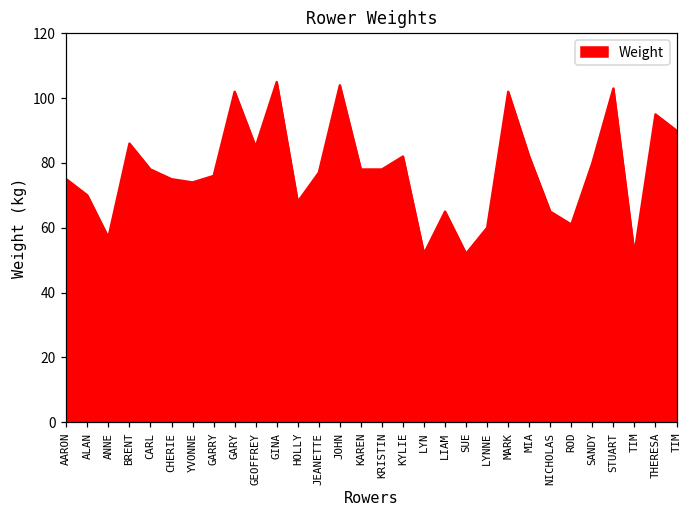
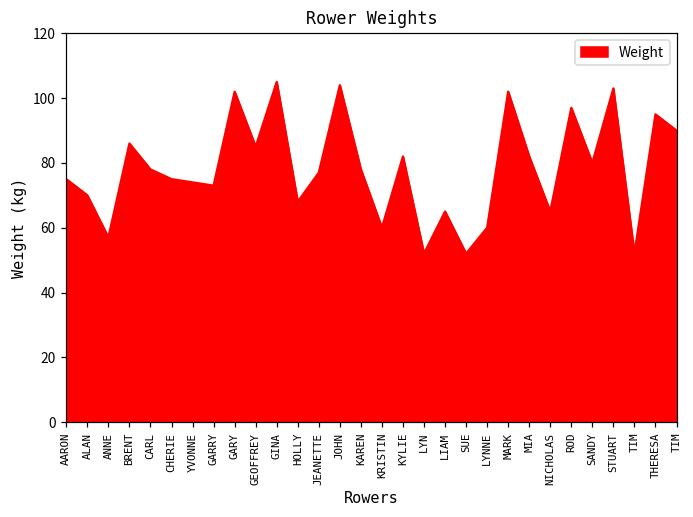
  {
    "AARON": 75,
    "ALAN": 70,
    "ANNE": 57,
    "BRENT": 86,
    "CARL": 78,
    "CHERIE": 75,
    "YVONNE": 74,
-   "GARRY": 76,
+   "GARRY": 73,
    "GARY": 102,
    "GEOFFREY": 85,
    "GINA": 105,
    "HOLLY": 68,
    "JEANETTE": 77,
    "JOHN": 104,
    "KAREN": 78,
-   "KRISTIN": 78,
+   "KRISTIN": 60,
    "KYLIE": 82,
    "LYN": 52,
    "LIAM": 65,
    "SUE": 52,
    "LYNNE": 60,
    "MARK": 102,
    "MIA": 82,
    "NICHOLAS": 65,
-   "ROD": 61,
+   "ROD": 97,
    "SANDY": 80,
    "STUART": 103,
    "THERESA": 95
  }
